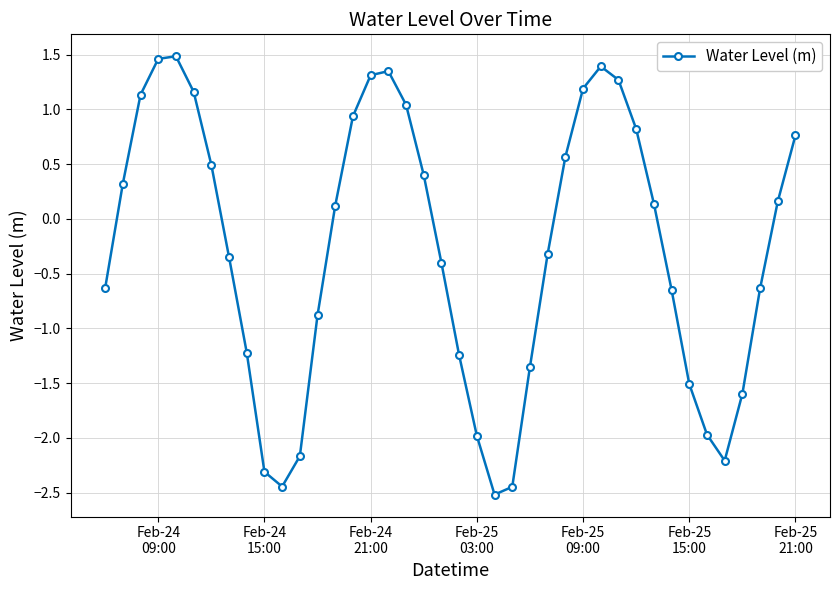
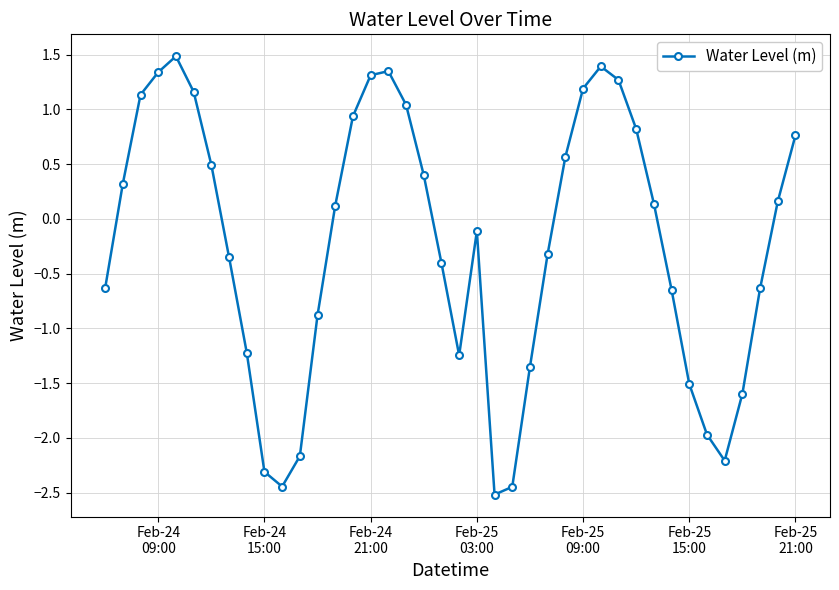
  {
-   "Feb-24 09:00": 1.46,
+   "Feb-24 09:00": 1.34,
    "Feb-24 15:00": -2.31,
    "Feb-24 21:00": 1.31,
-   "Feb-25 03:00": -1.98,
+   "Feb-25 03:00": -0.11,
    "Feb-25 09:00": 1.19,
    "Feb-25 15:00": -1.51,
    "Feb-25 21:00": 0.76
  }
